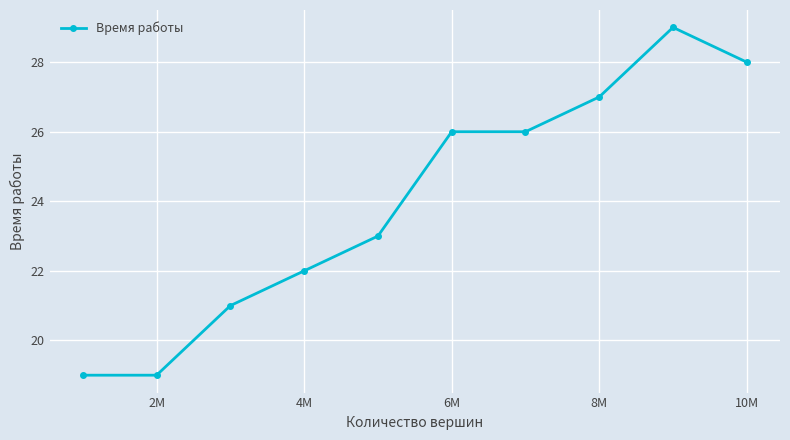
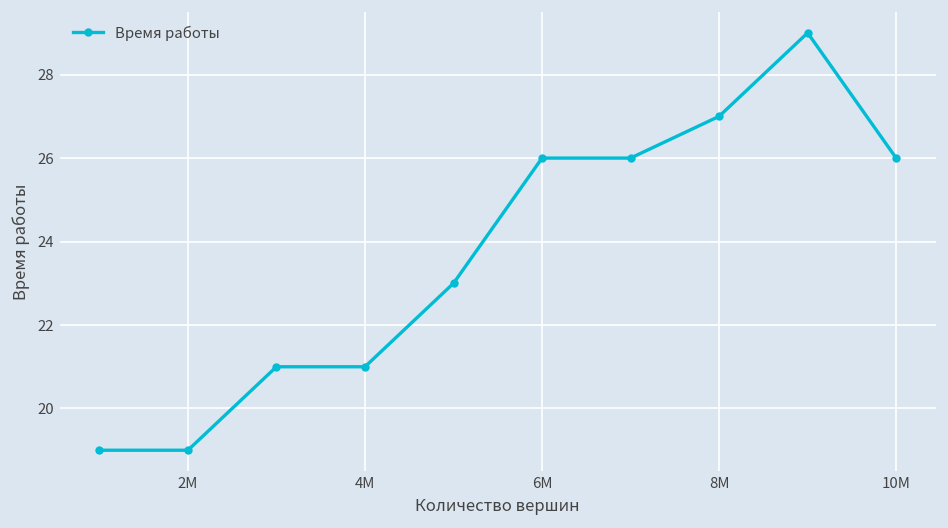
  {
    "2M": 19,
-   "4M": 22,
+   "4M": 21,
    "6M": 26,
    "8M": 27,
-   "10M": 28
+   "10M": 26
  }
